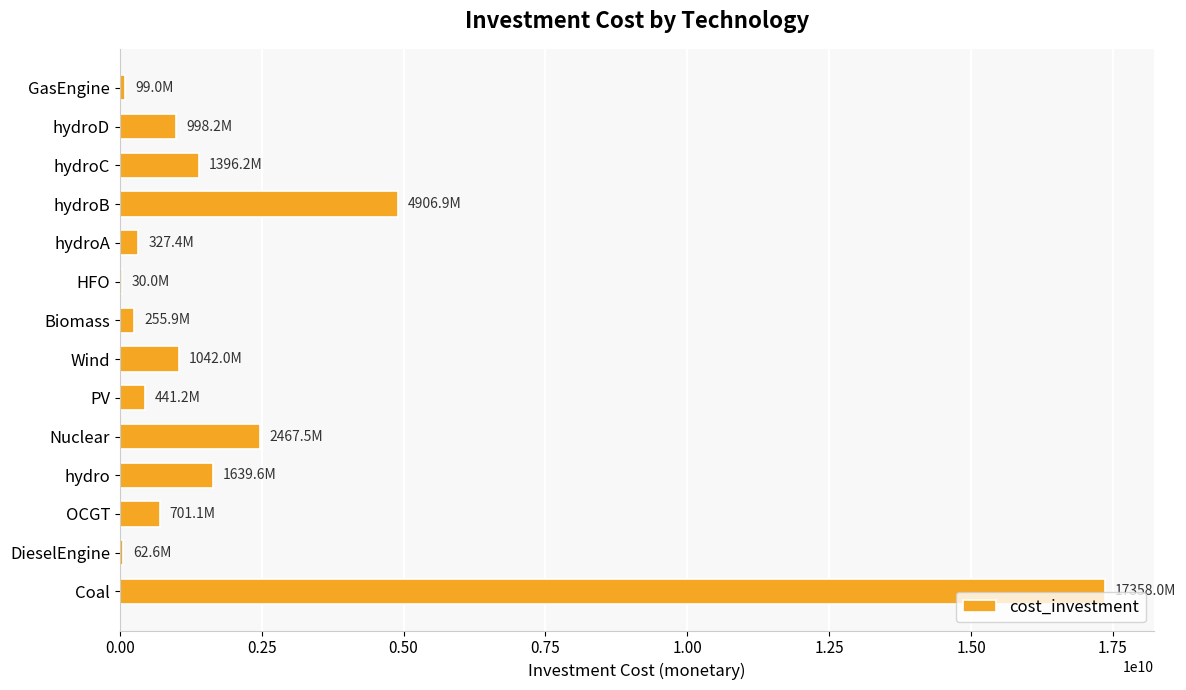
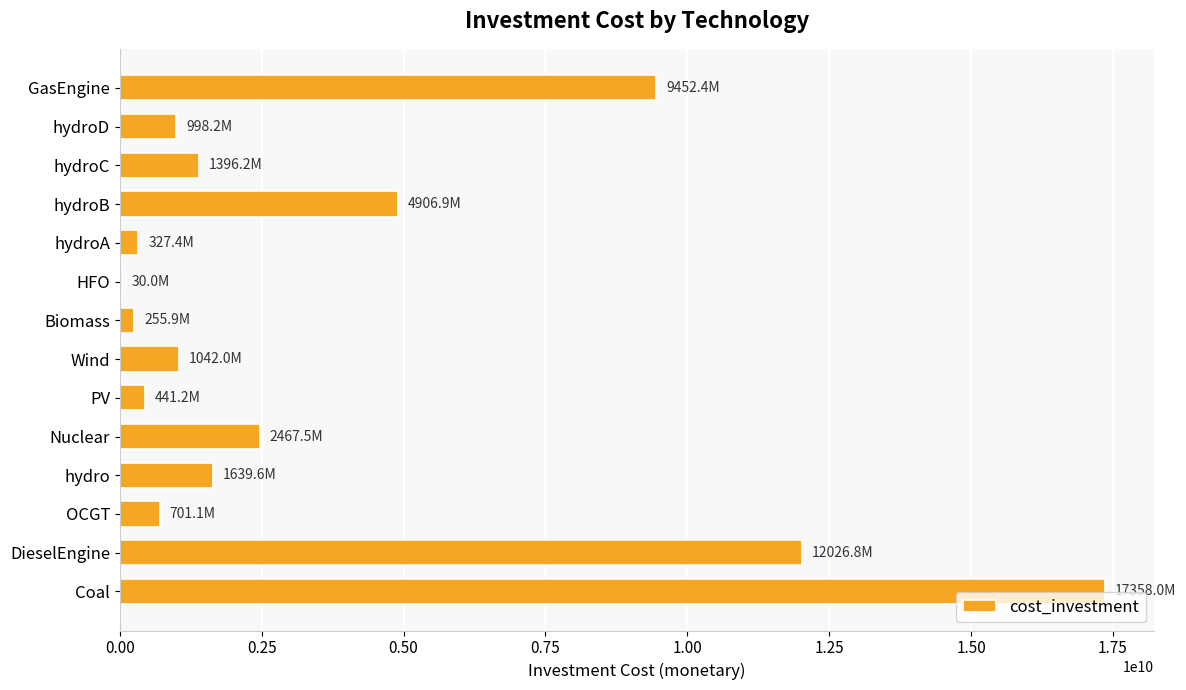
  {
-   "GasEngine": "99.0M",
+   "GasEngine": "9452.4M",
    "hydroD": "998.2M",
    "hydroC": "1396.2M",
    "hydroB": "4906.9M",
    "hydroA": "327.4M",
    "HFO": "30.0M",
    "Biomass": "255.9M",
    "Wind": "1042.0M",
    "PV": "441.2M",
    "Nuclear": "2467.5M",
    "hydro": "1639.6M",
    "OCGT": "701.1M",
-   "DieselEngine": "62.6M"
+   "DieselEngine": "12026.8M"
  }
